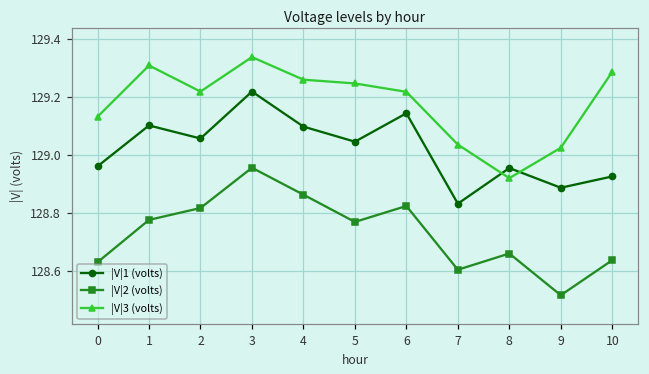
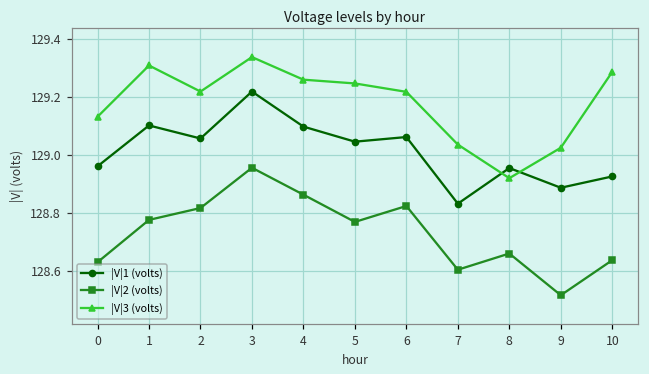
  {
    "|V|1 (volts)": {
      "0": 128.96,
      "1": 129.10,
      "2": 129.06,
      "3": 129.22,
      "4": 129.10,
      "5": 129.05,
-     "6": 129.15,
+     "6": 129.06,
      "7": 128.83,
      "8": 128.96,
      "9": 128.89,
      "10": 128.93
    },
    "|V|2 (volts)": {
      "1": 128.78,
      "2": 128.82,
      "3": 128.96,
      "4": 128.86,
      "5": 128.77,
      "6": 128.83,
      "7": 128.61,
      "8": 128.66,
      "9": 128.52,
      "10": 128.64
    },
    "|V|3 (volts)": {
      "0": 129.13,
      "1": 129.31,
      "2": 129.22,
      "3": 129.34,
      "4": 129.26,
      "5": 129.25,
      "6": 129.22,
      "7": 129.04,
      "8": 128.92,
      "9": 129.03,
      "10": 129.29
    }
  }
